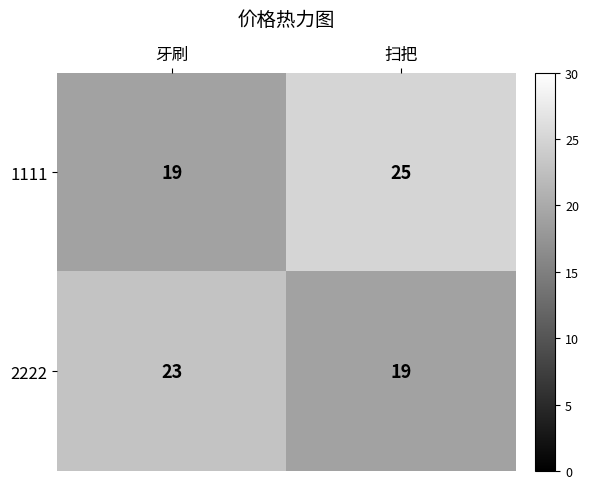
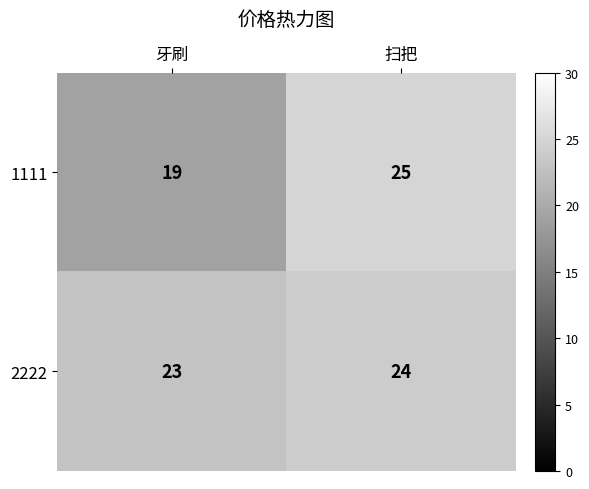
  {
    "1111": {
      "牙刷": 19,
      "扫把": 25
    },
    "2222": {
      "牙刷": 23,
-     "扫把": 19
+     "扫把": 24
    }
  }
